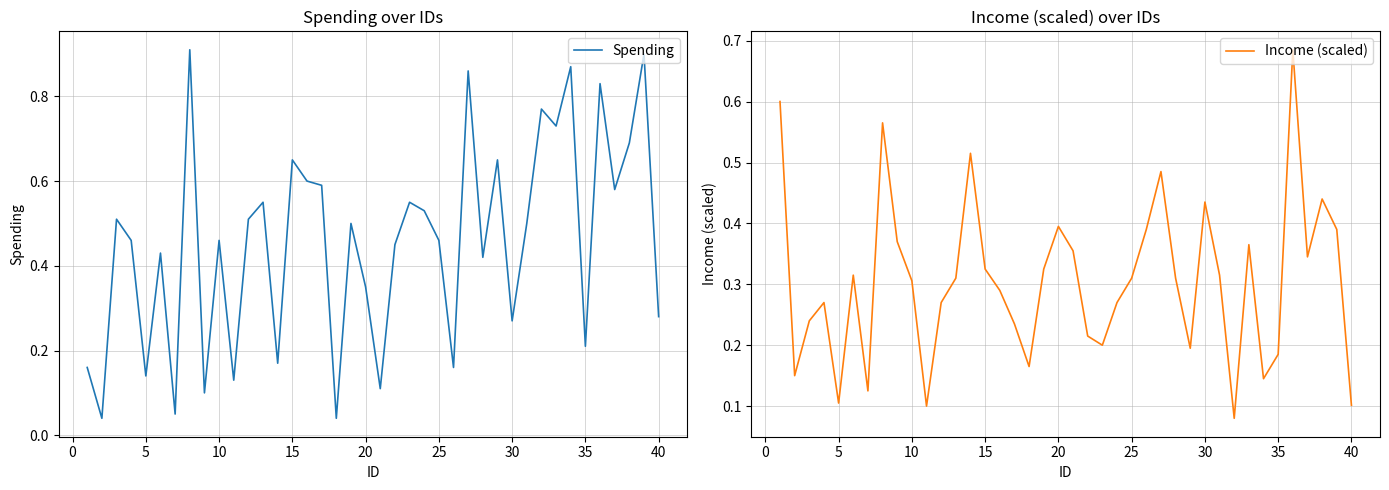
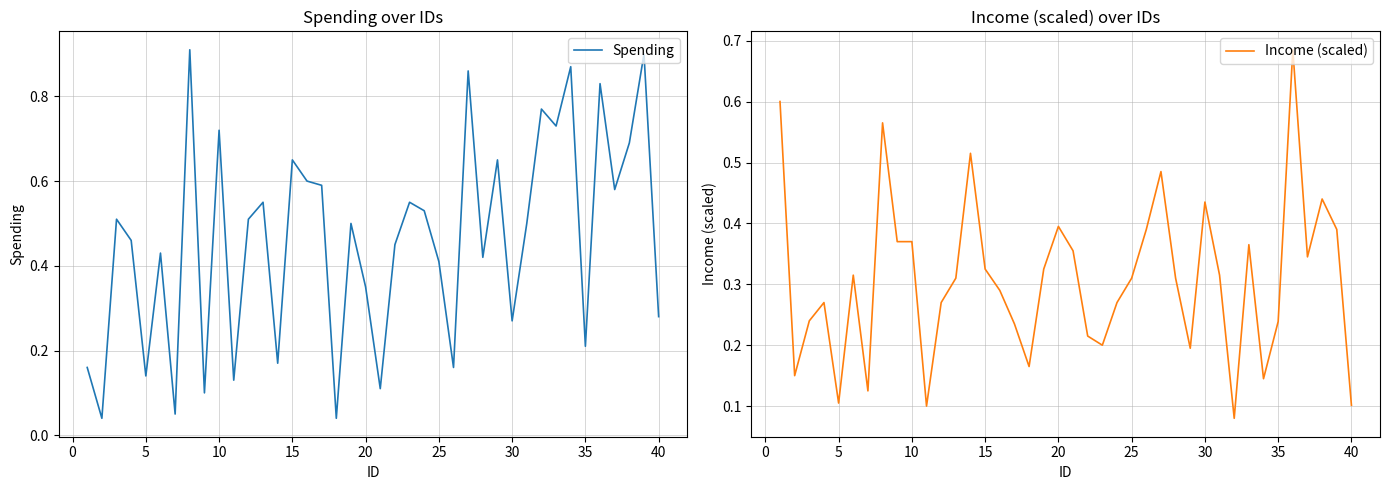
  {
    "Spending over IDs": {
      "5": 0.14,
-     "10": 0.46,
+     "10": 0.72,
      "15": 0.65,
      "20": 0.35,
-     "25": 0.46,
+     "25": 0.41,
      "30": 0.27,
      "35": 0.21,
      "40": 0.28
    },
    "Income (scaled) over IDs": {
      "5": 0.11,
-     "10": 0.31,
+     "10": 0.37,
      "15": 0.33,
      "20": 0.40,
      "25": 0.31,
      "30": 0.44,
-     "35": 0.19,
+     "35": 0.24,
      "40": 0.10
    }
  }
